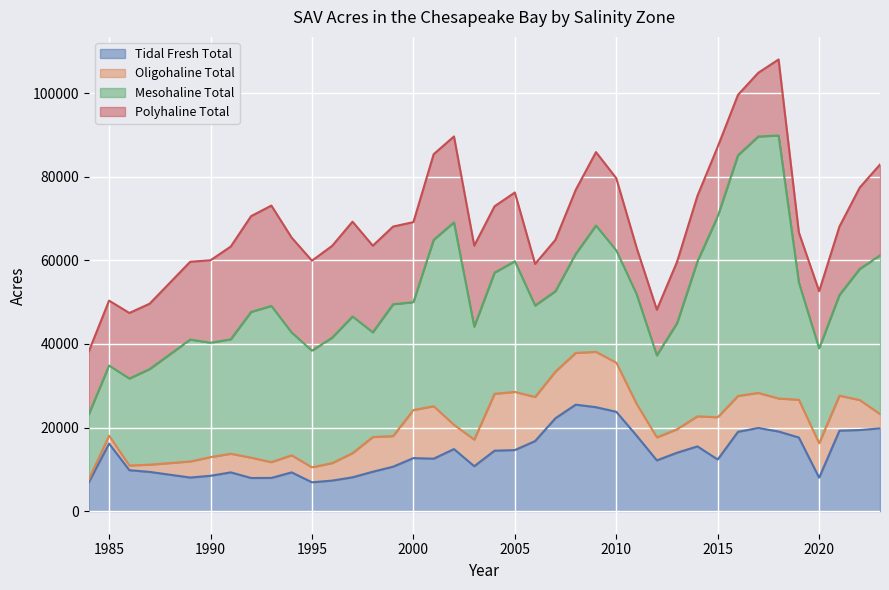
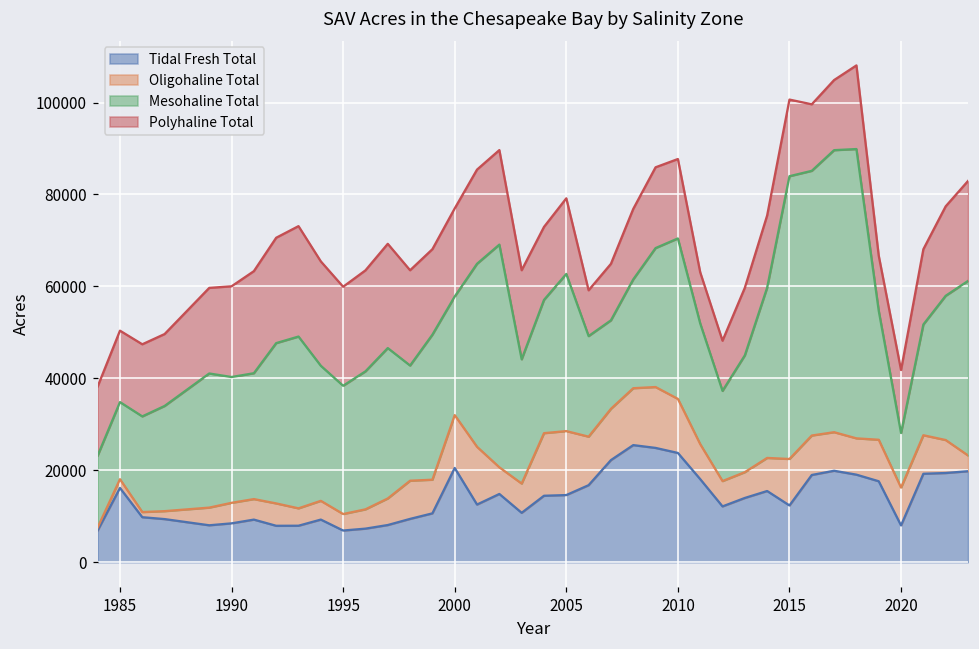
  {
    "Tidal Fresh Total": {
      "1985": 16000,
      "1990": 8000,
      "1995": 7000,
-     "2000": 13000,
+     "2000": 21000,
      "2005": 15000,
      "2010": 24000,
      "2015": 12000,
      "2020": 8000
    },
    "Mesohaline Total": {
      "1985": 17000,
      "1990": 27000,
      "1995": 28000,
      "2000": 26000,
-     "2005": 31000,
-     "2010": 27000,
-     "2015": 48000,
-     "2020": 23000
+     "2005": 34000,
+     "2010": 35000,
+     "2015": 62000,
+     "2020": 12000
    }
  }
